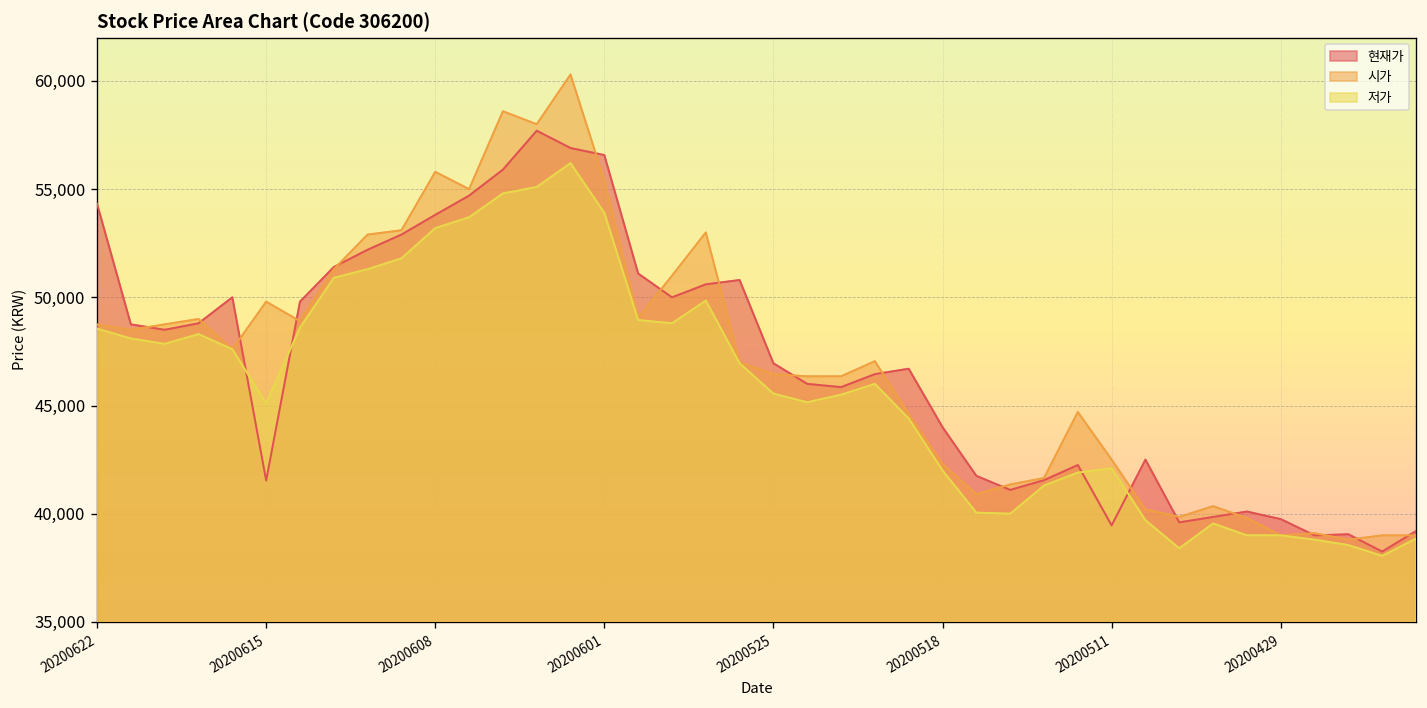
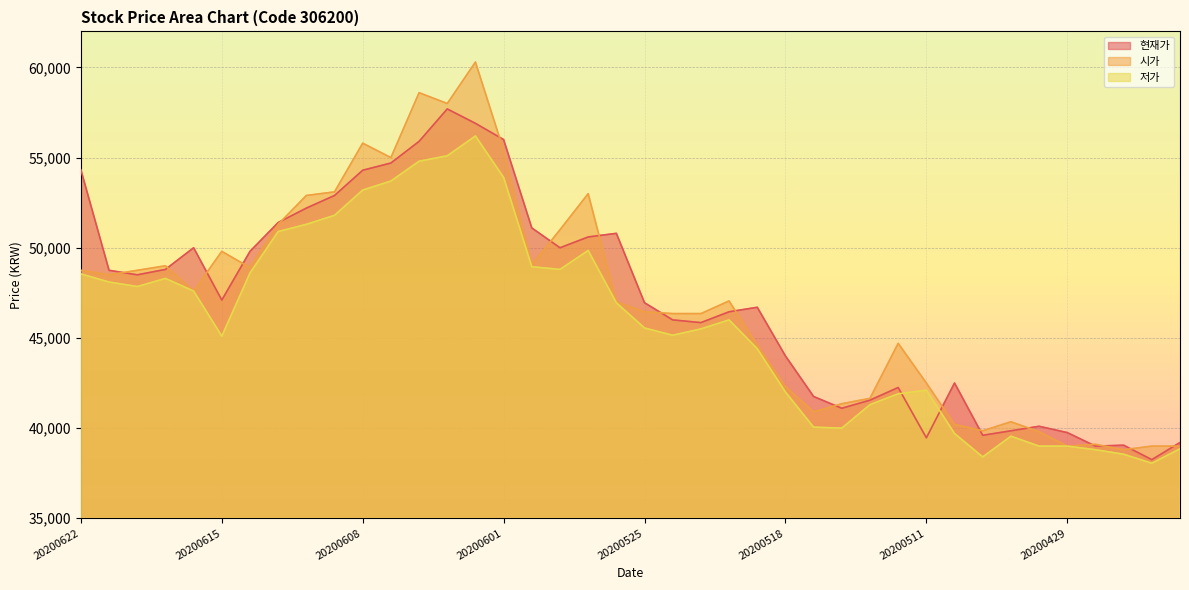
  {
    "현재가": {
      "20200622": "54,300",
-     "20200615": "41,500",
-     "20200608": "53,800",
-     "20200601": "56,600",
+     "20200615": "47,100",
+     "20200608": "54,300",
+     "20200601": "56,000",
      "20200525": "47,000",
      "20200518": "44,000",
      "20200511": "39,500",
      "20200429": "39,800"
    }
  }
